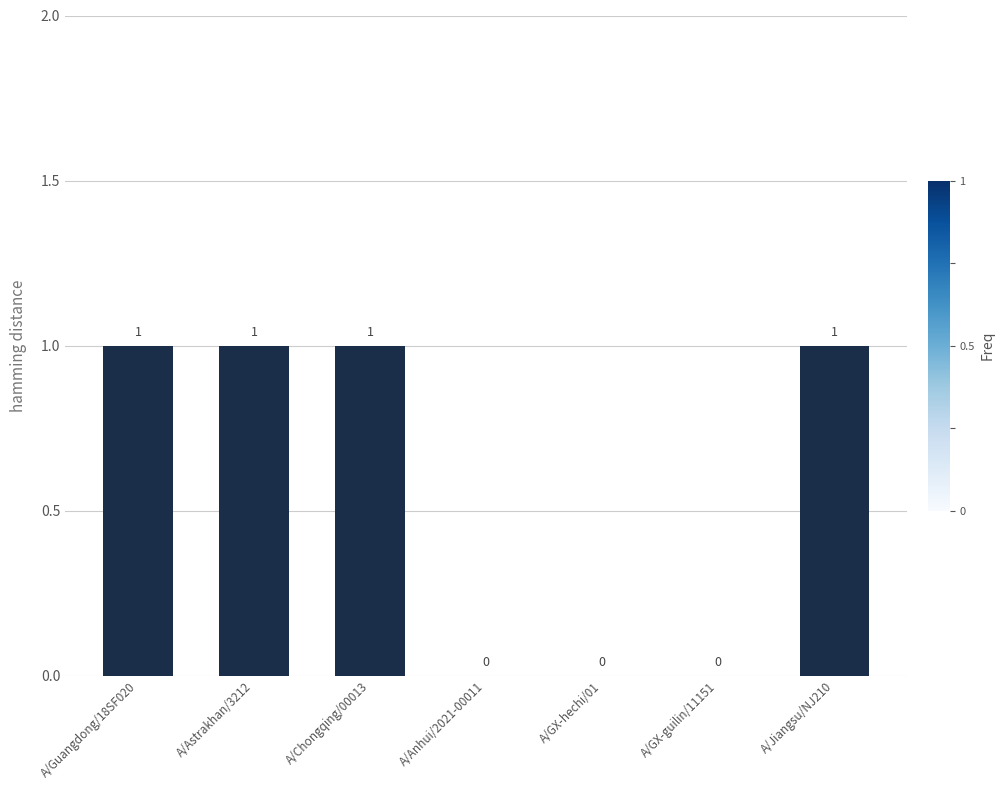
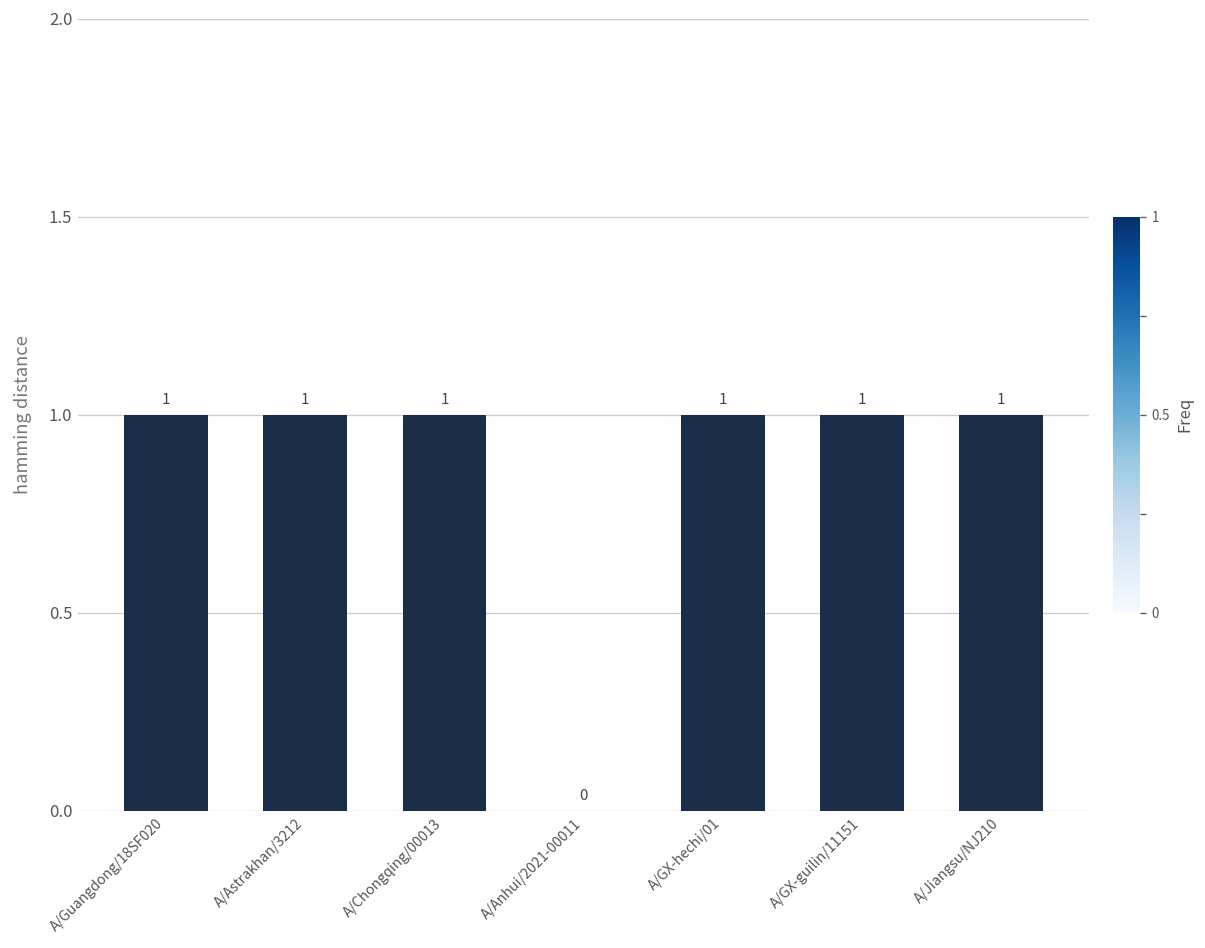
  {
    "A/Guangdong/18SF020": 1,
    "A/Astrakhan/3212": 1,
    "A/Chongqing/00013": 1,
    "A/Anhui/2021-00011": 0,
-   "A/GX-hechi/01": 0,
-   "A/GX-guilin/11151": 0,
+   "A/GX-hechi/01": 1,
+   "A/GX-guilin/11151": 1,
    "A/Jiangsu/NJ210": 1
  }
